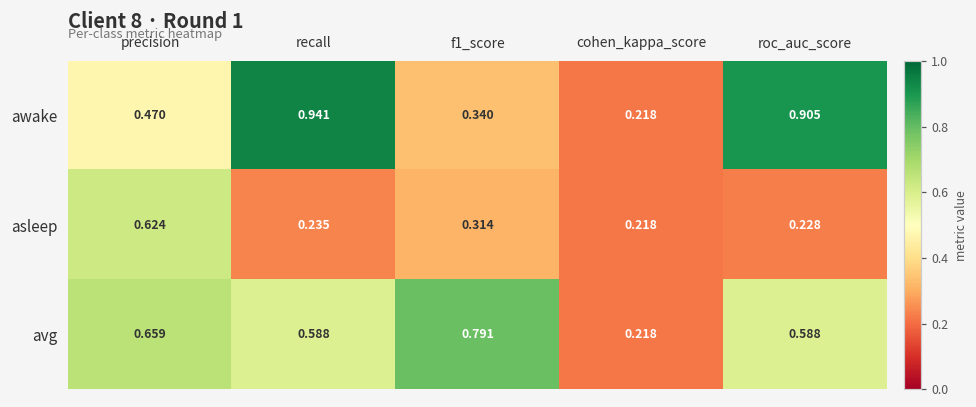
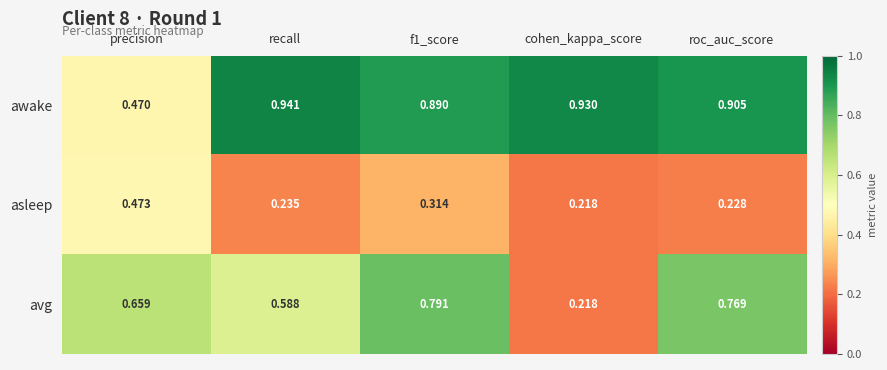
  {
    "awake": {
      "precision": 0.470,
      "recall": 0.941,
-     "f1_score": 0.340,
-     "cohen_kappa_score": 0.218,
+     "f1_score": 0.890,
+     "cohen_kappa_score": 0.930,
      "roc_auc_score": 0.905
    },
    "asleep": {
-     "precision": 0.624,
+     "precision": 0.473,
      "recall": 0.235,
      "f1_score": 0.314,
      "cohen_kappa_score": 0.218,
      "roc_auc_score": 0.228
    },
    "avg": {
      "precision": 0.659,
      "recall": 0.588,
      "f1_score": 0.791,
      "cohen_kappa_score": 0.218,
-     "roc_auc_score": 0.588
+     "roc_auc_score": 0.769
    }
  }
